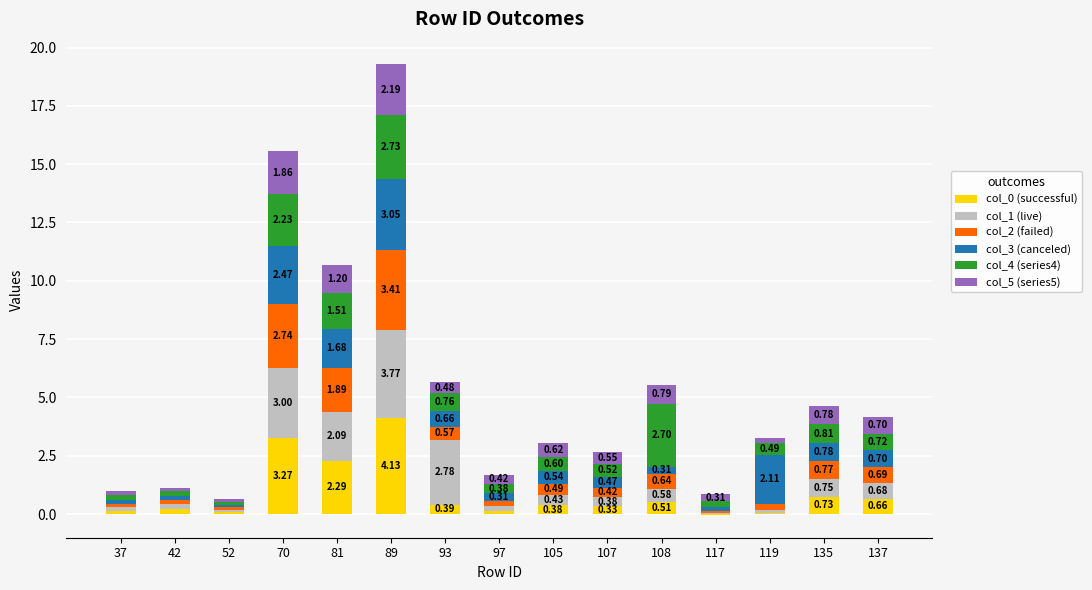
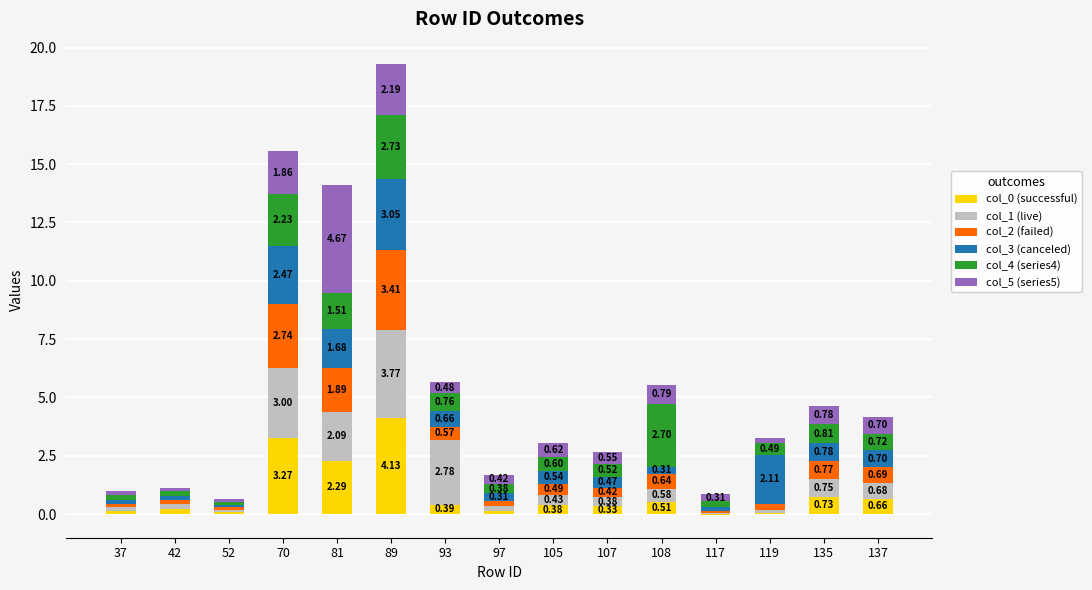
  {
    "col_0 (successful)": {
      "70": 3.27,
      "81": 2.29,
      "89": 4.13,
      "93": 0.39,
      "105": 0.38,
      "108": 0.51,
      "135": 0.73,
      "137": 0.66
    },
    "col_1 (live)": {
      "70": 3.00,
      "81": 2.09,
      "89": 3.77,
      "93": 2.78,
      "105": 0.43,
      "108": 0.58,
      "135": 0.75,
      "137": 0.68
    },
    "col_2 (failed)": {
      "70": 2.74,
      "81": 1.89,
      "89": 3.41,
      "93": 0.57,
      "105": 0.49,
      "107": 0.42,
      "108": 0.64,
      "135": 0.77,
      "137": 0.69
    },
    "col_3 (canceled)": {
      "70": 2.47,
      "81": 1.68,
      "89": 3.05,
      "93": 0.66,
      "105": 0.54,
      "107": 0.47,
      "108": 0.31,
      "119": 2.11,
      "135": 0.78,
      "137": 0.70
    },
    "col_4 (series4)": {
      "70": 2.23,
      "81": 1.51,
      "89": 2.73,
      "93": 0.76,
      "105": 0.60,
      "107": 0.52,
      "108": 2.70,
      "119": 0.49,
      "135": 0.81,
      "137": 0.72
    },
    "col_5 (series5)": {
      "70": 1.86,
-     "81": 1.20,
+     "81": 4.67,
      "89": 2.19,
      "93": 0.48,
      "97": 0.42,
      "105": 0.62,
      "107": 0.55,
      "108": 0.79,
      "117": 0.31,
      "135": 0.78,
      "137": 0.70
    }
  }
